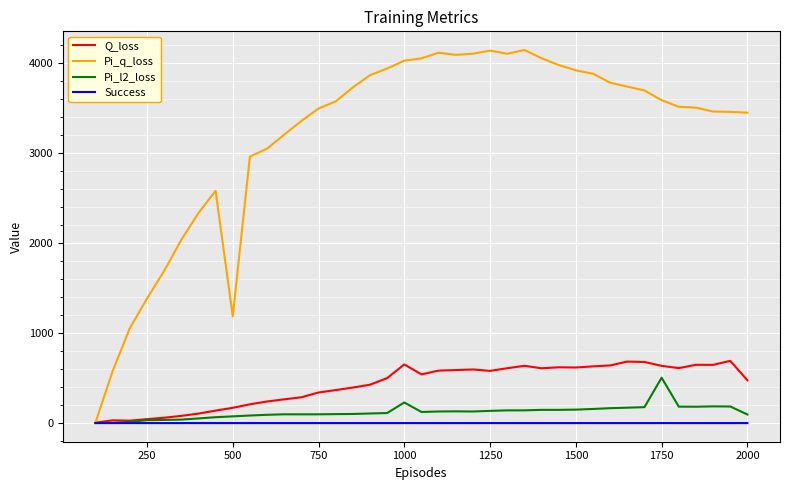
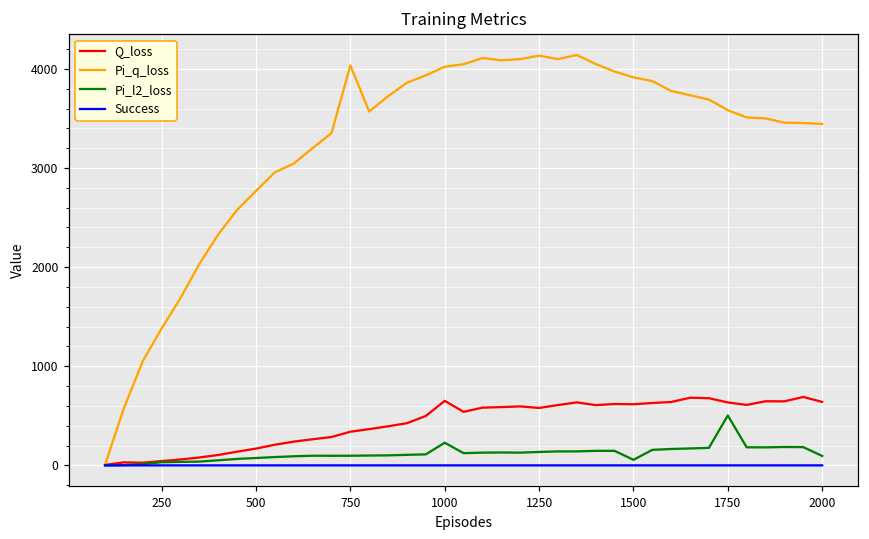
  {
    "Q_loss": {
      "500": 200,
      "750": 300,
      "1000": 700,
      "1250": 600,
      "1500": 600,
      "1750": 600,
-     "2000": 500
+     "2000": 600
    },
    "Pi_q_loss": {
      "250": 1400,
-     "500": 1200,
-     "750": 3500,
+     "500": 2800,
+     "750": 4000,
      "1000": 4000,
      "1250": 4100,
      "1500": 3900,
      "1750": 3600,
      "2000": 3400
    },
    "Pi_l2_loss": {
      "500": 100,
      "750": 100,
      "1000": 200,
      "1250": 100,
-     "1500": 150,
+     "1500": 60,
      "1750": 500,
      "2000": 100
    },
    "Success": {
      "250": 0,
      "500": 0,
      "750": 0,
      "1000": 0,
      "1250": 0,
      "1500": 0,
      "1750": 0,
      "2000": 0
    }
  }
